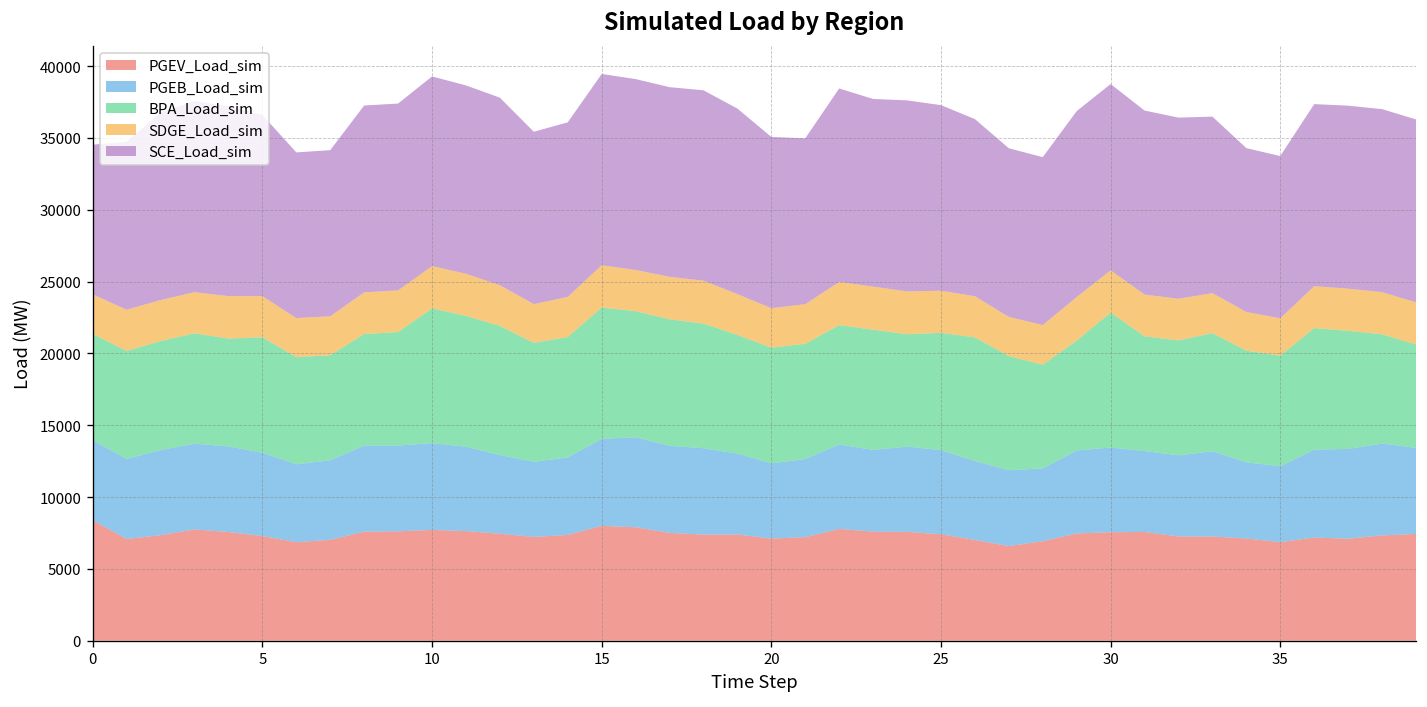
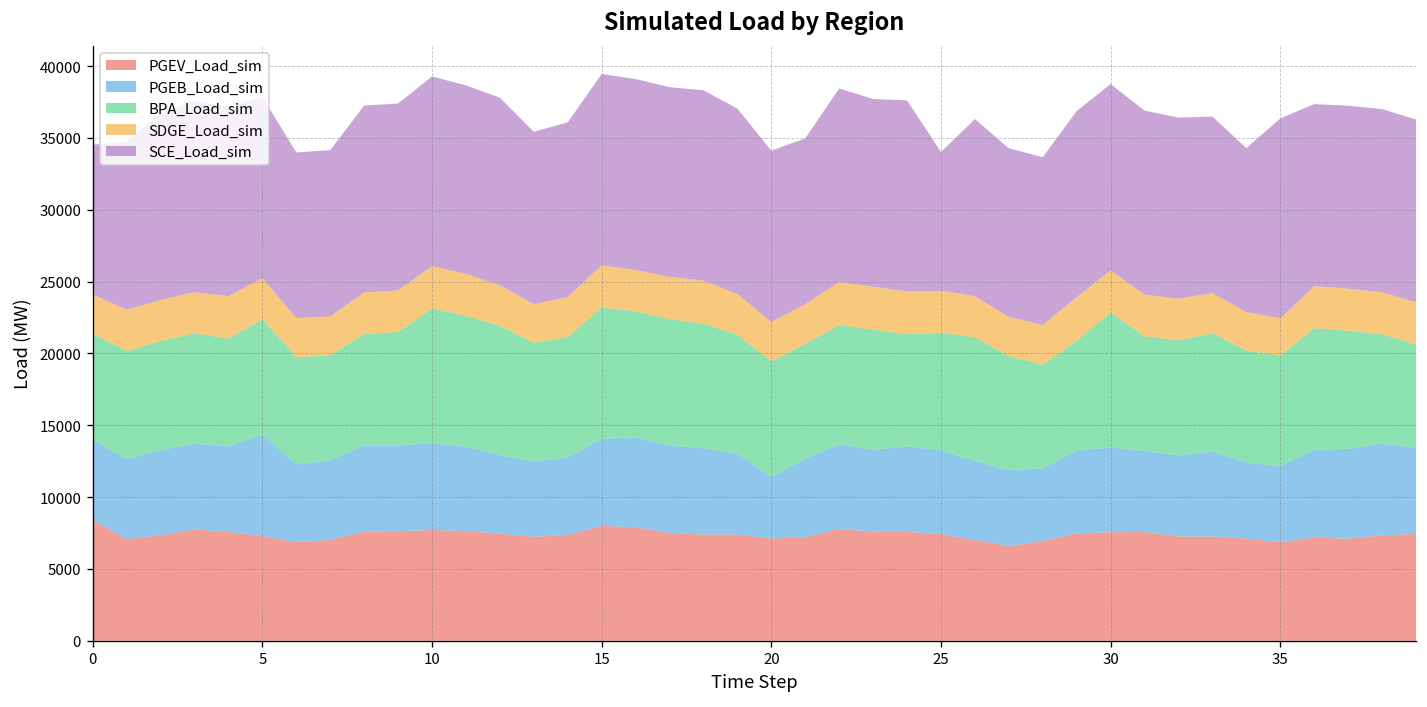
  {
    "PGEV_Load_sim": {
      "0": 8400,
      "5": 7300,
      "10": 7700,
      "15": 8000,
      "20": 7100,
      "25": 7400,
      "30": 7500,
      "35": 6900
    },
    "PGEB_Load_sim": {
      "0": 5600,
-     "5": 5800,
+     "5": 7100,
      "10": 6000,
      "15": 6100,
-     "20": 5200,
+     "20": 4300,
      "25": 5900,
      "30": 5900,
      "35": 5300
    },
    "BPA_Load_sim": {
      "0": 7400,
      "5": 8000,
      "10": 9400,
      "15": 9100,
      "20": 8100,
      "25": 8200,
      "30": 9400,
      "35": 7700
    },
    "SDGE_Load_sim": {
      "0": 2700,
      "5": 2900,
      "10": 2900,
      "15": 2900,
      "20": 2700,
      "25": 2900,
      "30": 2900,
      "35": 2600
    },
    "SCE_Load_sim": {
      "0": 10400,
      "10": 13200,
      "15": 13300,
      "20": 11900,
-     "25": 12900,
+     "25": 9700,
      "30": 13000,
-     "35": 11300
+     "35": 13900
    }
  }
